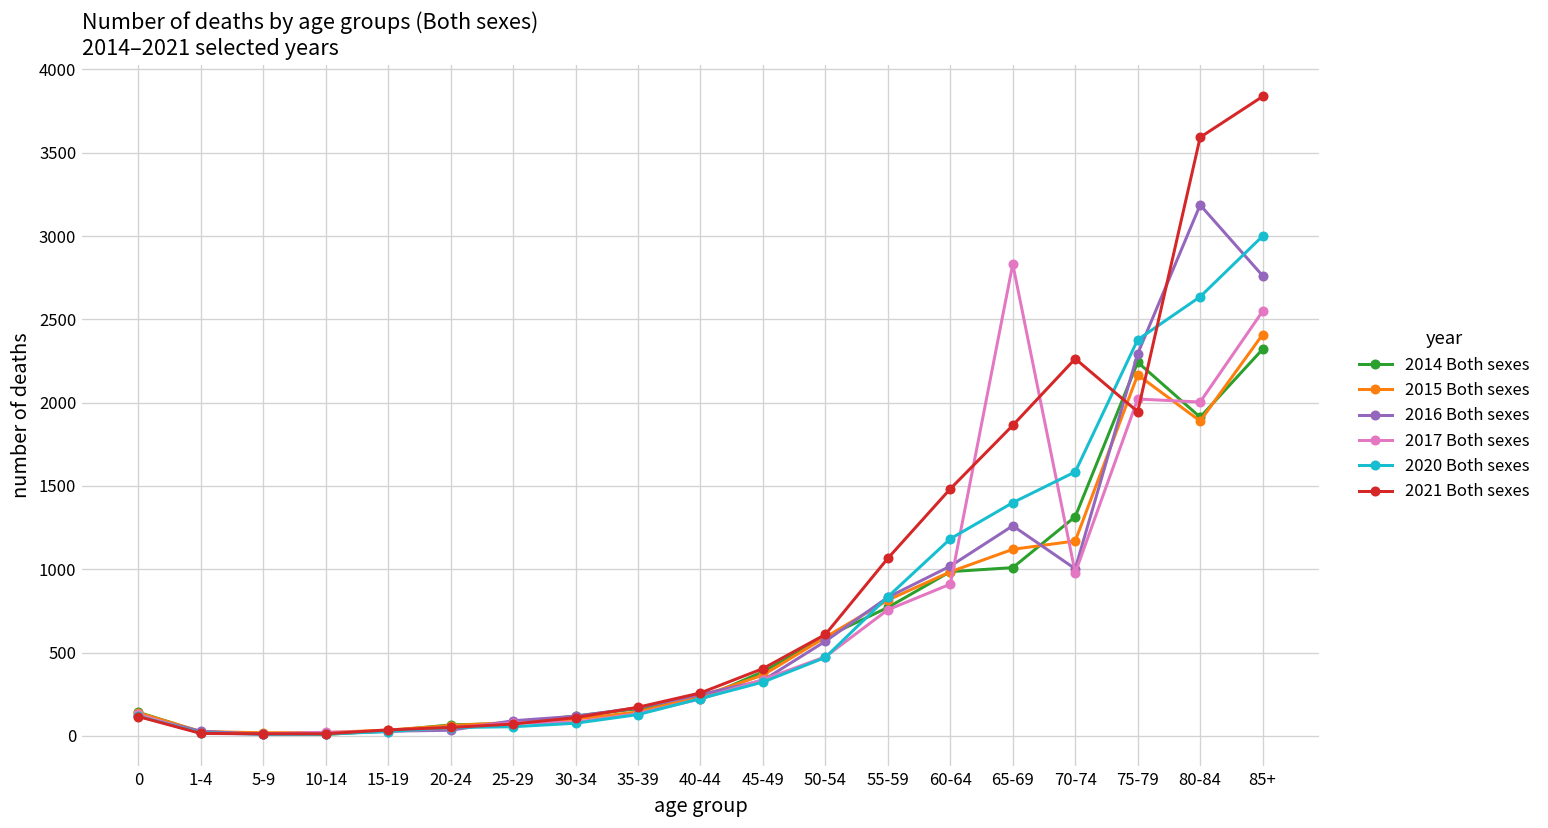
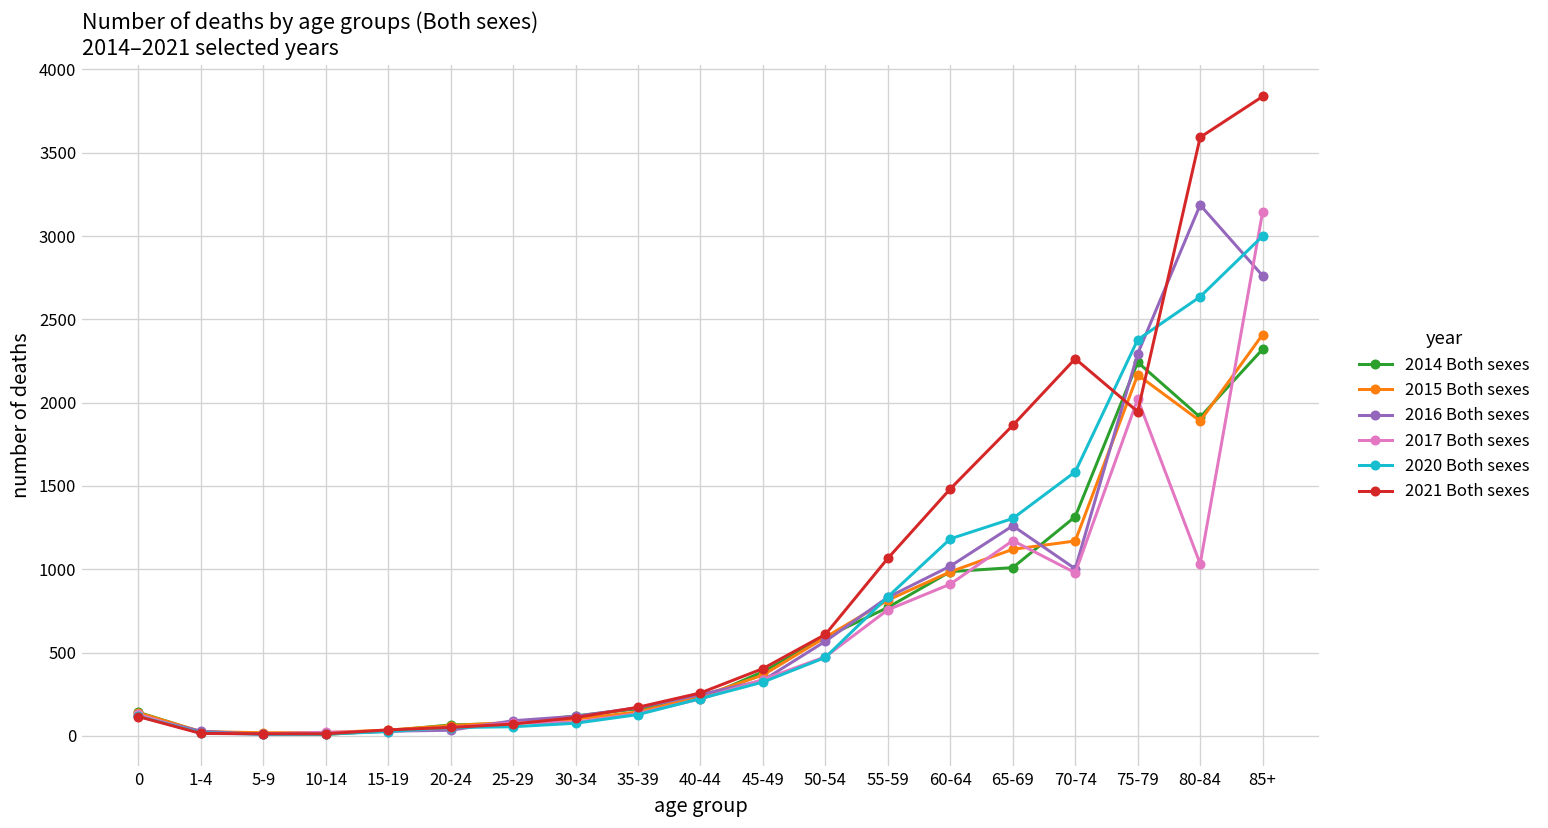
  {
    "2014 Both sexes": {
      "45-49": 390,
      "65-69": 1010,
      "70-74": 1320,
      "75-79": 2240,
      "80-84": 1910,
      "85+": 2320
    },
    "2015 Both sexes": {
      "45-49": 370,
      "65-69": 1120,
      "70-74": 1170,
      "75-79": 2170,
      "80-84": 1890,
      "85+": 2410
    },
    "2016 Both sexes": {
      "50-54": 570,
      "60-64": 1020,
      "65-69": 1260,
      "70-74": 1000,
      "75-79": 2290,
      "80-84": 3190,
      "85+": 2760
    },
    "2017 Both sexes": {
      "60-64": 910,
-     "65-69": 2830,
+     "65-69": 1170,
      "70-74": 980,
      "75-79": 2020,
-     "80-84": 2000,
-     "85+": 2550
+     "80-84": 1030,
+     "85+": 3150
    },
    "2020 Both sexes": {
      "60-64": 1180,
-     "65-69": 1400,
+     "65-69": 1310,
      "70-74": 1590,
      "75-79": 2380,
      "80-84": 2640,
      "85+": 3000
    },
    "2021 Both sexes": {
      "45-49": 400,
      "55-59": 1070,
      "60-64": 1480,
      "65-69": 1860,
      "70-74": 2260,
      "75-79": 1950,
      "80-84": 3590,
      "85+": 3840
    }
  }
